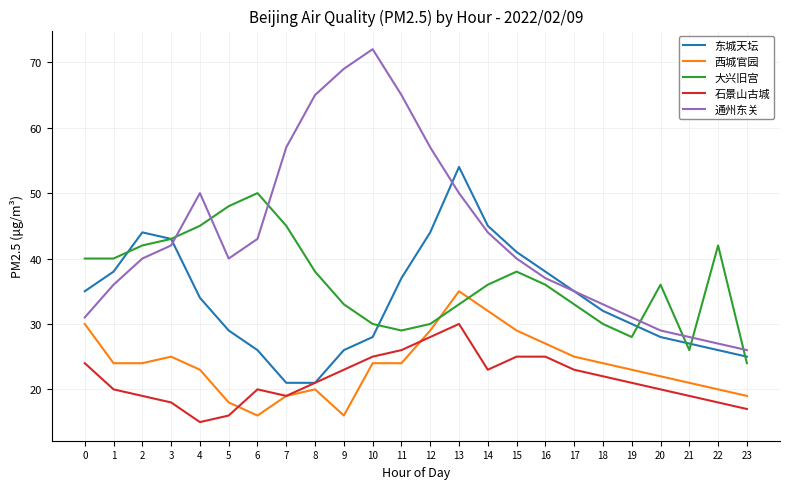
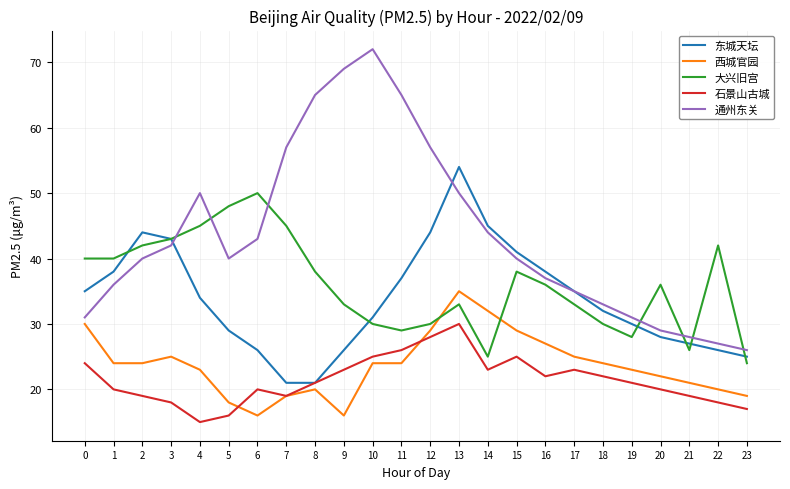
  {
    "东城天坛": {
      "0": 35,
      "1": 38,
      "2": 44,
      "4": 34,
      "5": 29,
      "6": 26,
      "7": 21,
      "9": 26,
-     "10": 28,
+     "10": 31,
      "11": 37,
      "12": 44,
      "13": 54,
      "14": 45,
      "15": 41,
      "16": 38,
      "18": 32,
      "19": 30,
      "20": 28,
      "21": 27,
      "22": 26,
      "23": 25
    },
    "西城官园": {
      "0": 30,
      "1": 24,
      "2": 24,
      "3": 25,
      "4": 23,
      "5": 18,
      "6": 16,
      "8": 20,
      "9": 16,
      "10": 24,
      "11": 24,
      "12": 29,
      "13": 35,
      "14": 32,
      "15": 29,
      "16": 27,
      "17": 25,
      "18": 24,
      "19": 23,
      "20": 22,
      "21": 21,
      "22": 20,
      "23": 19
    },
    "大兴旧宫": {
      "0": 40,
      "1": 40,
      "2": 42,
      "4": 45,
      "5": 48,
      "6": 50,
      "7": 45,
      "8": 38,
      "9": 33,
      "10": 30,
      "11": 29,
      "12": 30,
      "13": 33,
-     "14": 36,
+     "14": 25,
      "15": 38,
      "16": 36,
      "17": 33,
      "18": 30,
      "19": 28,
      "20": 36,
      "21": 26,
      "22": 42,
      "23": 24
    },
    "石景山古城": {
      "0": 24,
      "1": 20,
      "2": 19,
      "3": 18,
      "4": 15,
      "5": 16,
      "6": 20,
      "9": 23,
      "10": 25,
      "11": 26,
      "12": 28,
      "13": 30,
      "14": 23,
      "15": 25,
-     "16": 25,
+     "16": 22,
      "17": 23,
      "18": 22,
      "19": 21,
      "20": 20,
      "21": 19,
      "22": 18,
      "23": 17
    },
    "通州东关": {
      "0": 31,
      "1": 36,
      "2": 40,
      "3": 42,
      "4": 50,
      "5": 40,
      "6": 43,
      "7": 57,
      "8": 65,
      "9": 69,
      "10": 72,
      "11": 65,
      "12": 57,
      "13": 50,
      "14": 44,
      "15": 40,
      "16": 37,
      "18": 33,
      "19": 31,
      "20": 29,
      "21": 28,
      "22": 27,
      "23": 26
    }
  }
